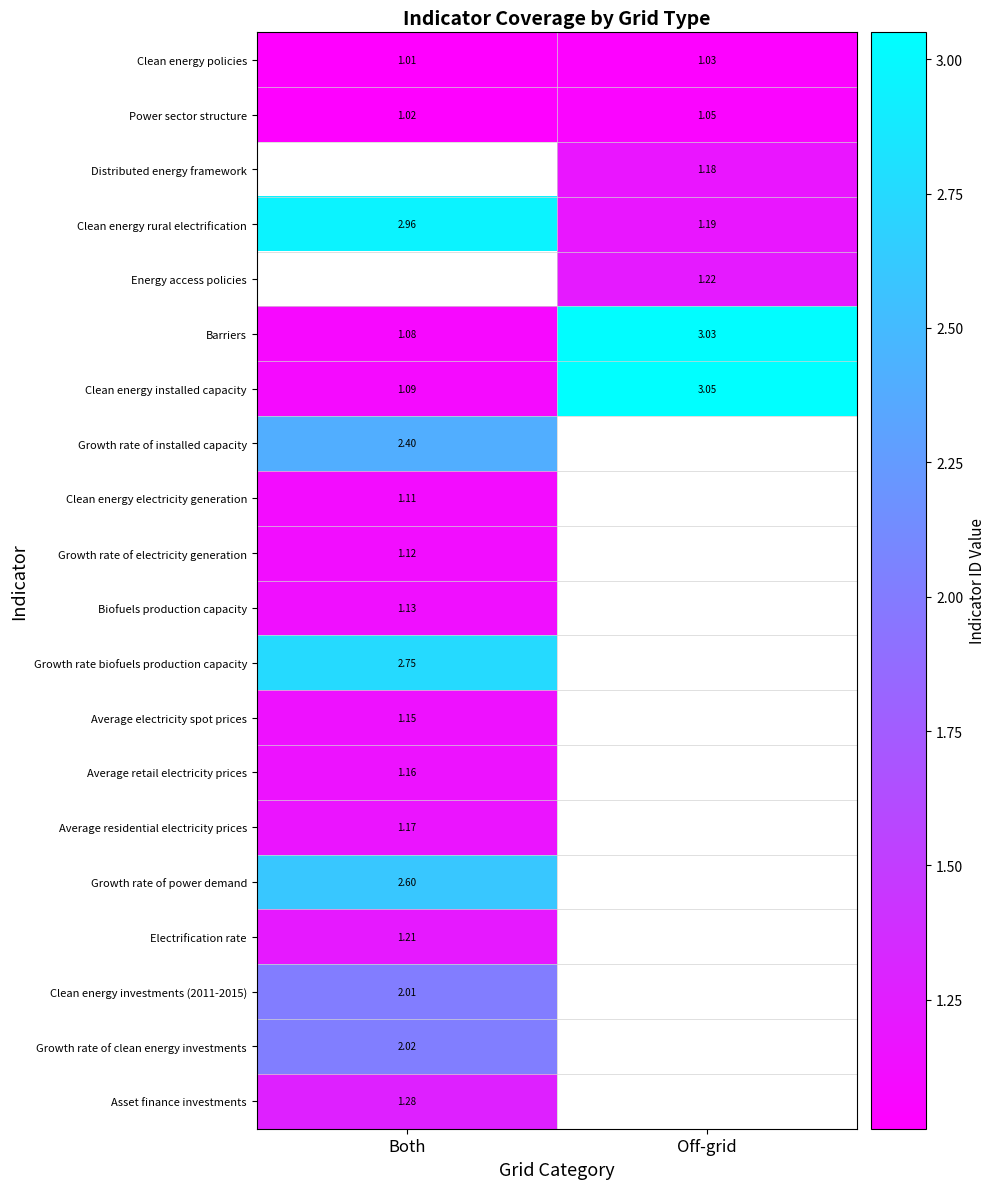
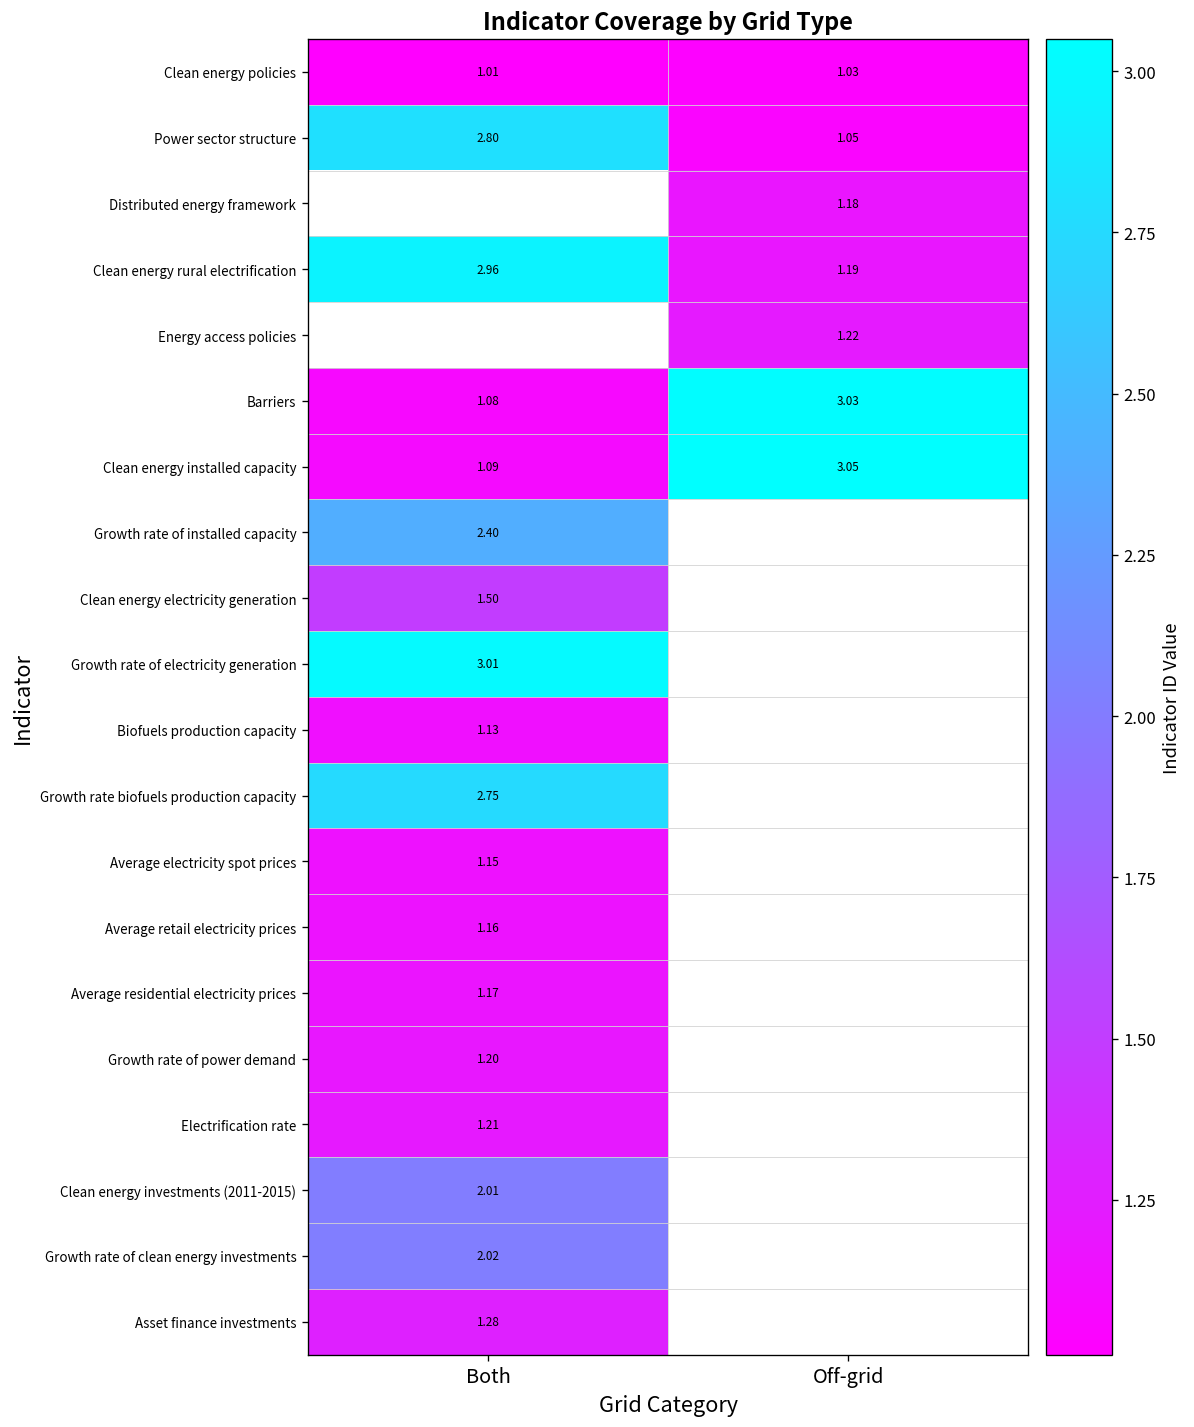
  {
    "Clean energy policies": {
      "Both": 1.01,
      "Off-grid": 1.03
    },
    "Power sector structure": {
-     "Both": 1.02,
+     "Both": 2.80,
      "Off-grid": 1.05
    },
    "Distributed energy framework": {
      "Off-grid": 1.18
    },
    "Clean energy rural electrification": {
      "Both": 2.96,
      "Off-grid": 1.19
    },
    "Energy access policies": {
      "Off-grid": 1.22
    },
    "Barriers": {
      "Both": 1.08,
      "Off-grid": 3.03
    },
    "Clean energy installed capacity": {
      "Both": 1.09,
      "Off-grid": 3.05
    },
    "Growth rate of installed capacity": {
      "Both": 2.40
    },
    "Clean energy electricity generation": {
-     "Both": 1.11
+     "Both": 1.50
    },
    "Growth rate of electricity generation": {
-     "Both": 1.12
+     "Both": 3.01
    },
    "Biofuels production capacity": {
      "Both": 1.13
    },
    "Growth rate biofuels production capacity": {
      "Both": 2.75
    },
    "Average electricity spot prices": {
      "Both": 1.15
    },
    "Average retail electricity prices": {
      "Both": 1.16
    },
    "Average residential electricity prices": {
      "Both": 1.17
    },
    "Growth rate of power demand": {
-     "Both": 2.60
+     "Both": 1.20
    },
    "Electrification rate": {
      "Both": 1.21
    },
    "Clean energy investments (2011-2015)": {
      "Both": 2.01
    },
    "Growth rate of clean energy investments": {
      "Both": 2.02
    },
    "Asset finance investments": {
      "Both": 1.28
    }
  }
